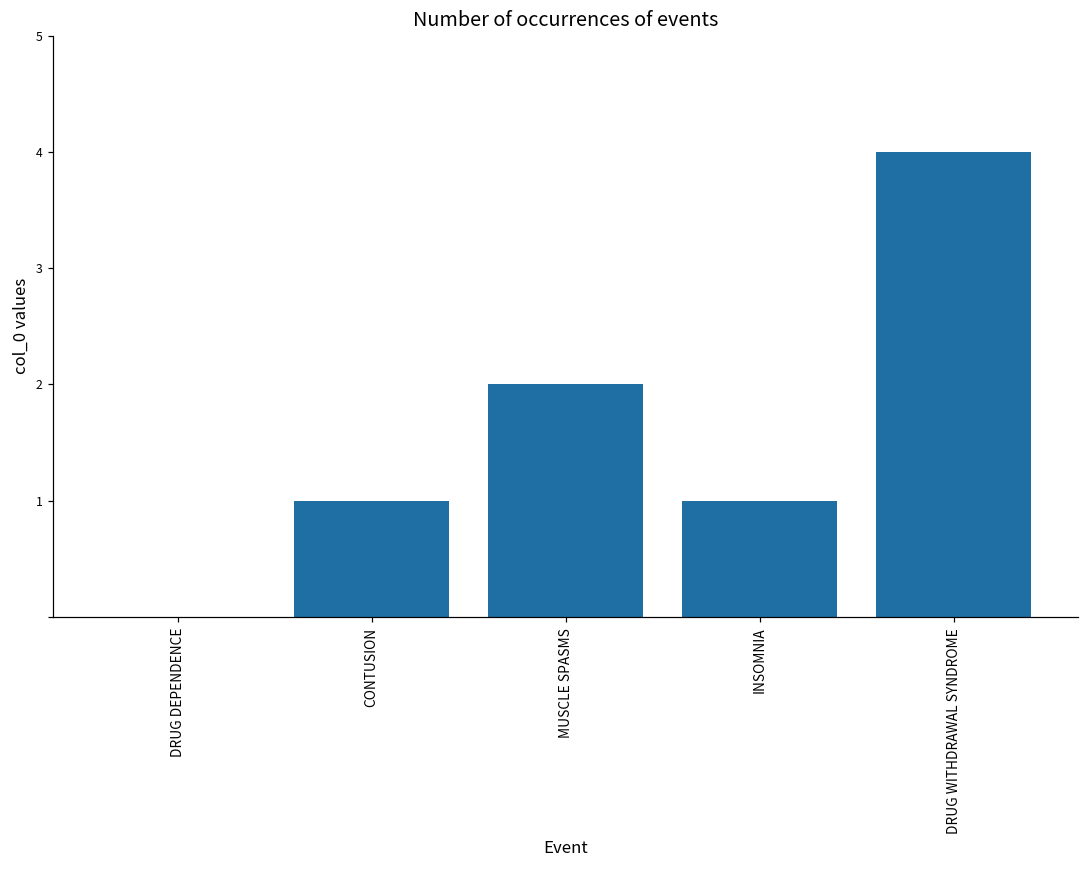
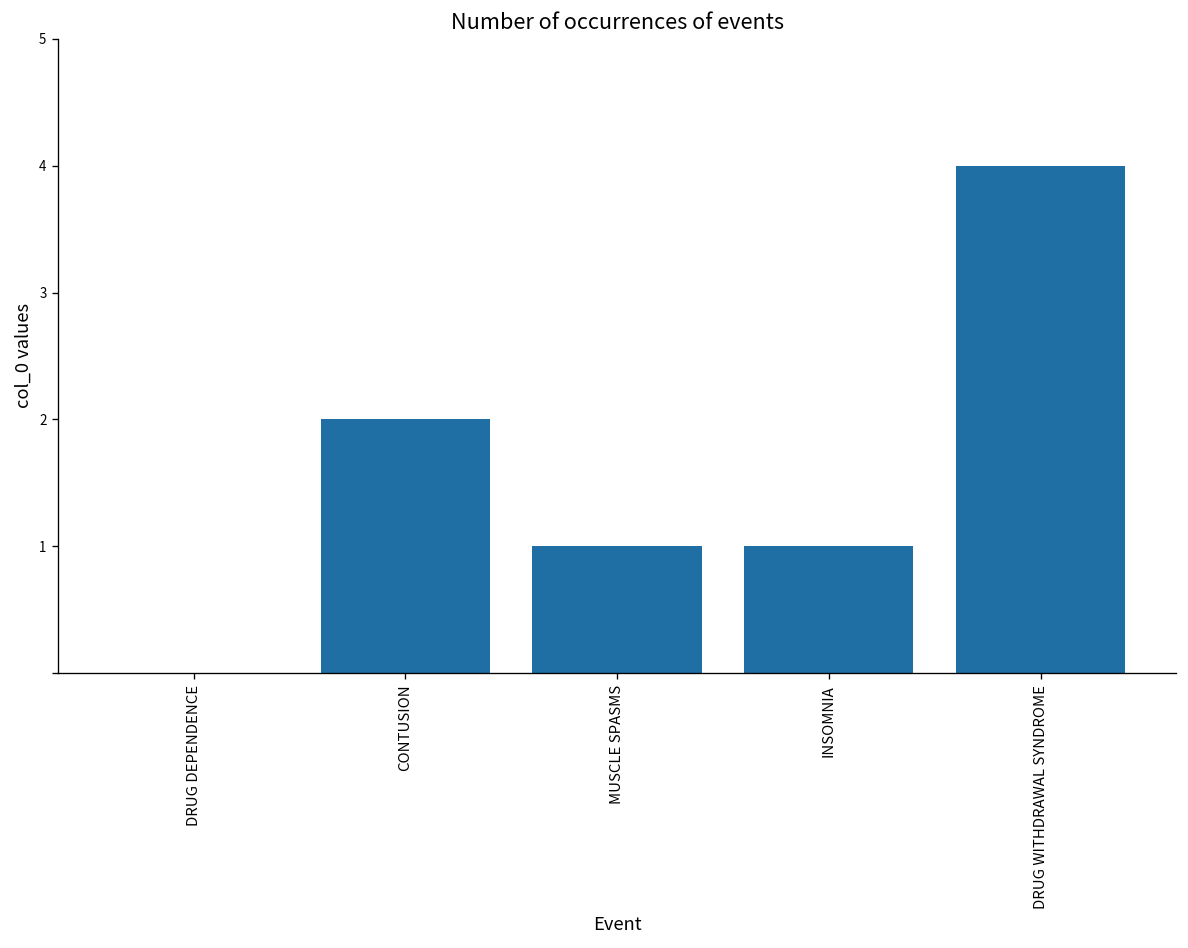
  {
    "DRUG DEPENDENCE": 0,
-   "CONTUSION": 1,
-   "MUSCLE SPASMS": 2,
+   "CONTUSION": 2,
+   "MUSCLE SPASMS": 1,
    "INSOMNIA": 1,
    "DRUG WITHDRAWAL SYNDROME": 4
  }
